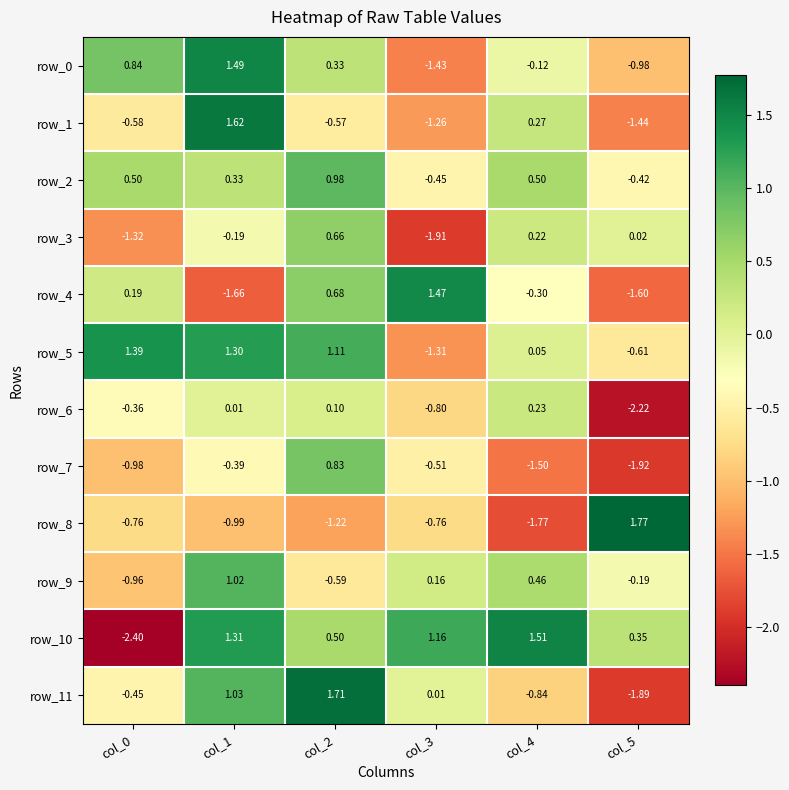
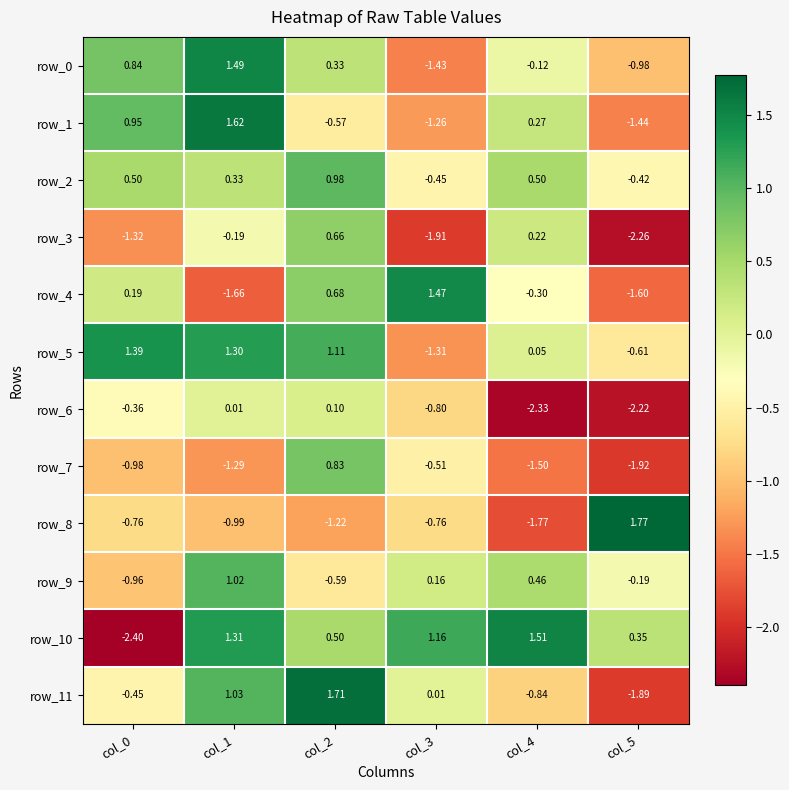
  {
    "row_0": {
      "col_0": 0.84,
      "col_1": 1.49,
      "col_2": 0.33,
      "col_3": -1.43,
      "col_4": -0.12,
      "col_5": -0.98
    },
    "row_1": {
-     "col_0": -0.58,
+     "col_0": 0.95,
      "col_1": 1.62,
      "col_2": -0.57,
      "col_3": -1.26,
      "col_4": 0.27,
      "col_5": -1.44
    },
    "row_2": {
      "col_0": 0.50,
      "col_1": 0.33,
      "col_2": 0.98,
      "col_3": -0.45,
      "col_4": 0.50,
      "col_5": -0.42
    },
    "row_3": {
      "col_0": -1.32,
      "col_1": -0.19,
      "col_2": 0.66,
      "col_3": -1.91,
      "col_4": 0.22,
-     "col_5": 0.02
+     "col_5": -2.26
    },
    "row_4": {
      "col_0": 0.19,
      "col_1": -1.66,
      "col_2": 0.68,
      "col_3": 1.47,
      "col_4": -0.30,
      "col_5": -1.60
    },
    "row_5": {
      "col_0": 1.39,
      "col_1": 1.30,
      "col_2": 1.11,
      "col_3": -1.31,
      "col_4": 0.05,
      "col_5": -0.61
    },
    "row_6": {
      "col_0": -0.36,
      "col_1": 0.01,
      "col_2": 0.10,
      "col_3": -0.80,
-     "col_4": 0.23,
+     "col_4": -2.33,
      "col_5": -2.22
    },
    "row_7": {
      "col_0": -0.98,
-     "col_1": -0.39,
+     "col_1": -1.29,
      "col_2": 0.83,
      "col_3": -0.51,
      "col_4": -1.50,
      "col_5": -1.92
    },
    "row_8": {
      "col_0": -0.76,
      "col_1": -0.99,
      "col_2": -1.22,
      "col_3": -0.76,
      "col_4": -1.77,
      "col_5": 1.77
    },
    "row_9": {
      "col_0": -0.96,
      "col_1": 1.02,
      "col_2": -0.59,
      "col_3": 0.16,
      "col_4": 0.46,
      "col_5": -0.19
    },
    "row_10": {
      "col_0": -2.40,
      "col_1": 1.31,
      "col_2": 0.50,
      "col_3": 1.16,
      "col_4": 1.51,
      "col_5": 0.35
    },
    "row_11": {
      "col_0": -0.45,
      "col_1": 1.03,
      "col_2": 1.71,
      "col_3": 0.01,
      "col_4": -0.84,
      "col_5": -1.89
    }
  }
